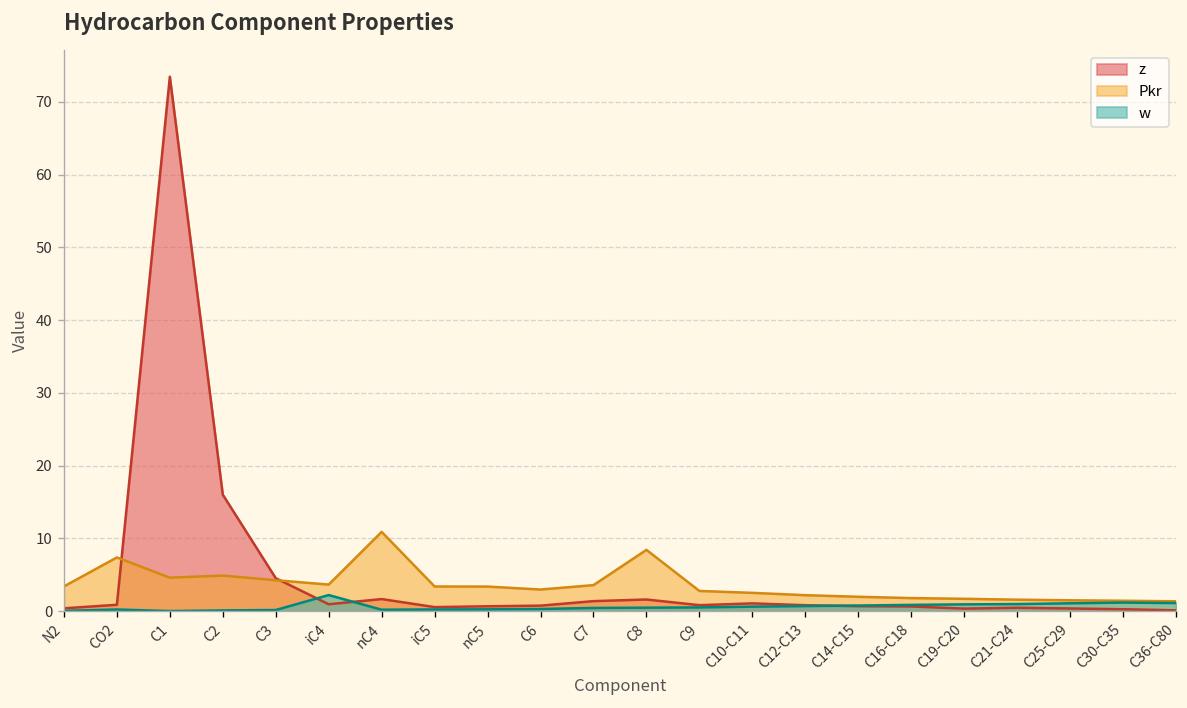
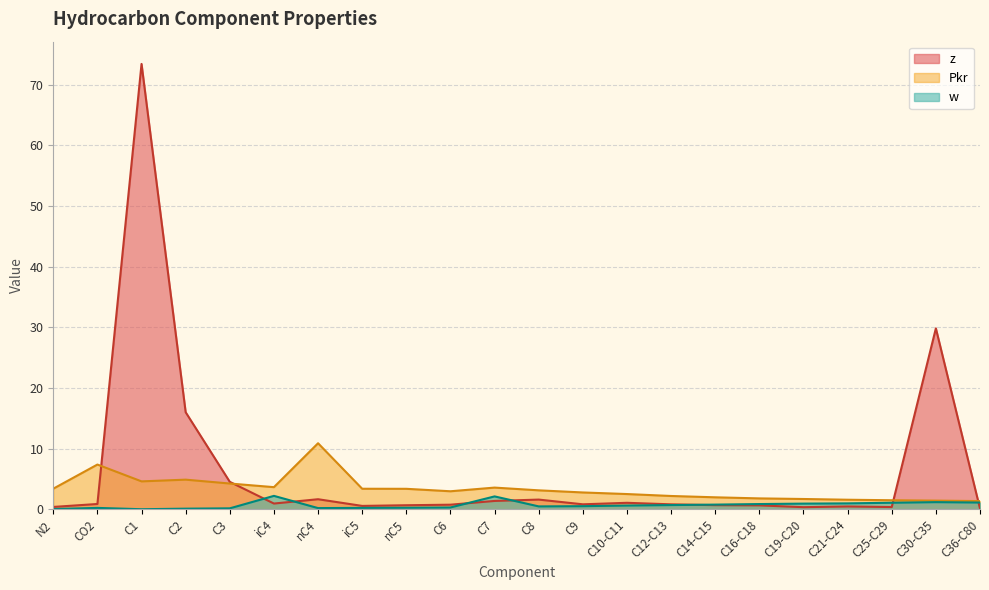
  {
    "z": {
      "CO2": 1,
      "C1": 73,
      "C2": 16,
      "iC4": 1,
      "nC4": 2,
      "C6": 1,
      "C7": 1,
      "C8": 2,
      "C10-C11": 1,
      "C19-C20": 0,
      "C21-C24": 0,
      "C25-C29": 0,
-     "C30-C35": 0,
+     "C30-C35": 30,
      "C36-C80": 0
    },
    "Pkr": {
      "N2": 3,
      "CO2": 7,
      "C1": 5,
      "C2": 5,
      "iC4": 4,
      "nC4": 11,
      "iC5": 3,
      "nC5": 3,
      "C6": 3,
      "C7": 4,
-     "C8": 8,
+     "C8": 3,
      "C9": 3,
      "C10-C11": 3,
      "C12-C13": 2,
      "C14-C15": 2,
      "C16-C18": 2,
      "C19-C20": 2,
      "C21-C24": 2
    },
    "w": {
      "CO2": 0,
      "C1": 0,
      "C2": 0,
      "C3": 0,
      "iC4": 2,
      "nC4": 0,
      "C6": 0,
-     "C7": 0,
+     "C7": 2,
      "C8": 0,
      "C10-C11": 1,
      "C19-C20": 1,
      "C21-C24": 1
    }
  }
